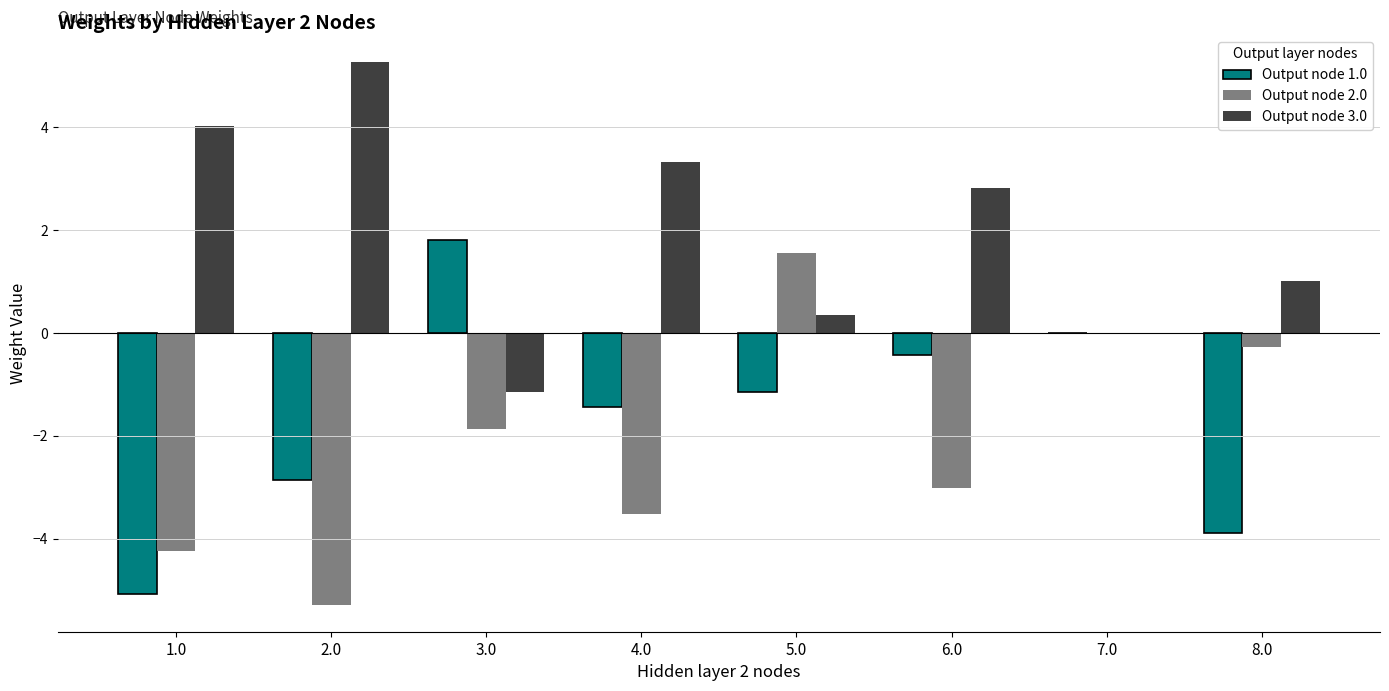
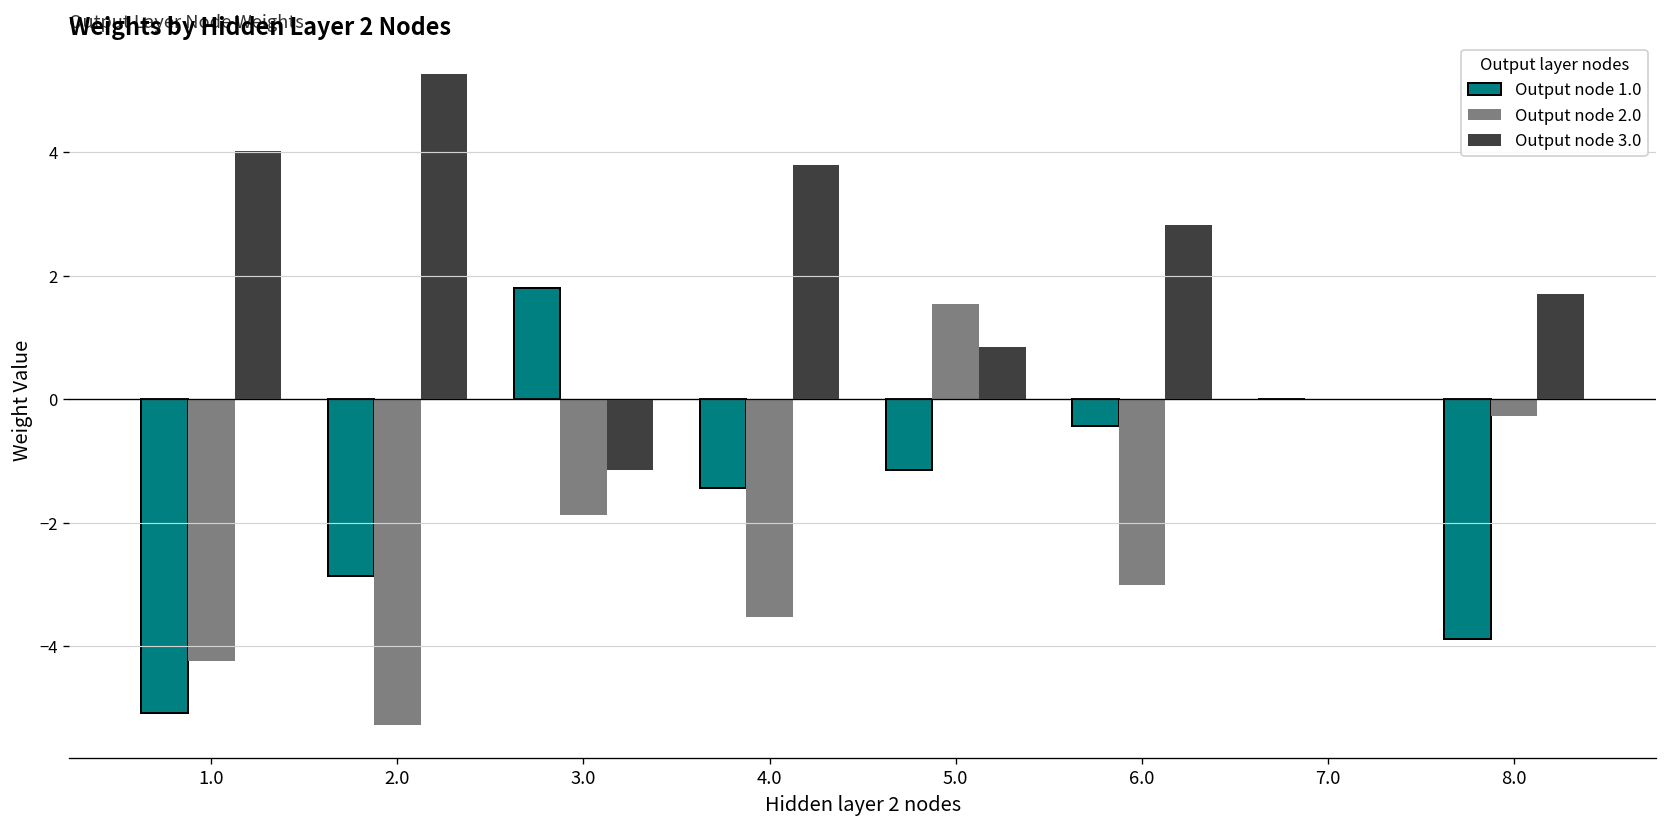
  {
    "Output node 1.0": {
      "1.0": -5.1,
      "2.0": -2.9,
      "3.0": 1.8,
      "4.0": -1.4,
      "5.0": -1.2,
      "6.0": -0.4,
      "7.0": 0.0,
      "8.0": -3.9
    },
    "Output node 2.0": {
      "1.0": -4.2,
      "2.0": -5.3,
      "3.0": -1.9,
      "4.0": -3.5,
      "5.0": 1.5,
      "6.0": -3.0,
      "7.0": 0.0,
      "8.0": -0.3
    },
    "Output node 3.0": {
      "1.0": 4.0,
      "2.0": 5.3,
      "3.0": -1.1,
-     "4.0": 3.3,
-     "5.0": 0.4,
+     "4.0": 3.8,
+     "5.0": 0.8,
      "6.0": 2.8,
      "7.0": 0.0,
-     "8.0": 1.0
+     "8.0": 1.7
    }
  }
